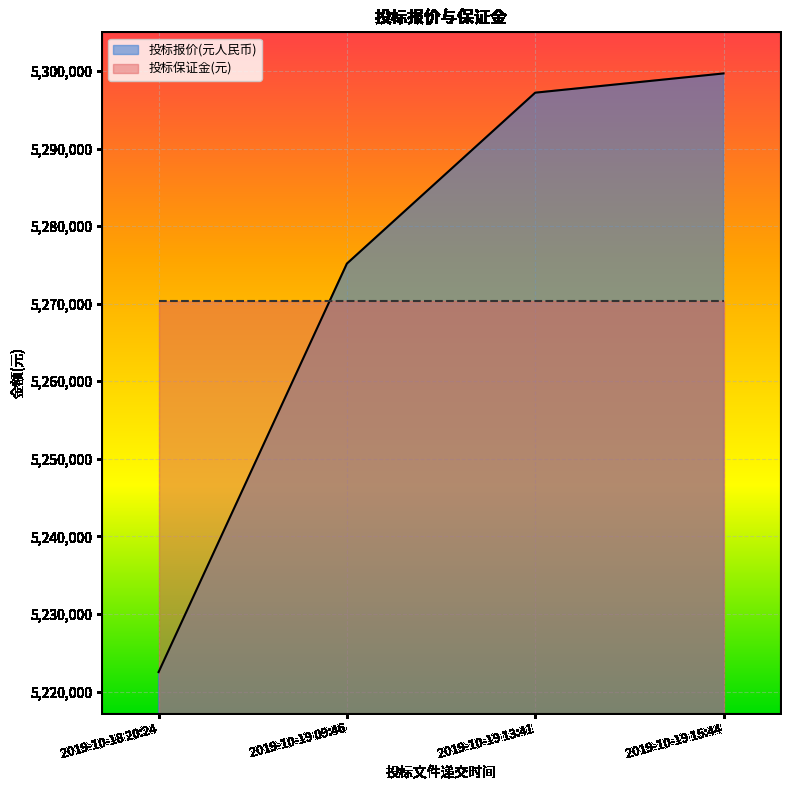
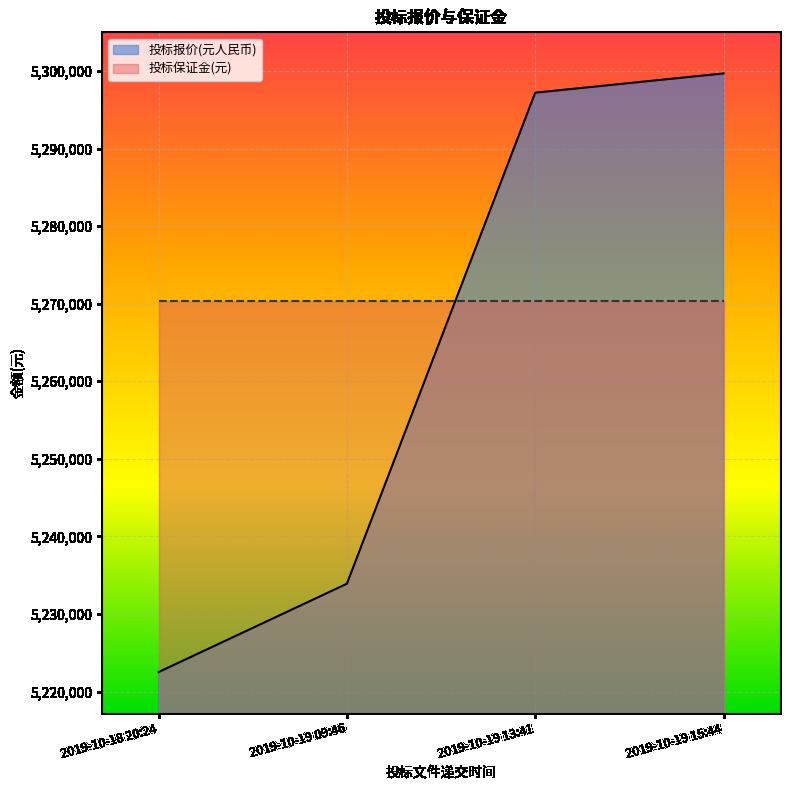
  {
    "投标报价(元人民币)": {
      "2019-10-18 20:24": "5,223,000",
-     "2019-10-19 09:46": "5,275,000",
+     "2019-10-19 09:46": "5,234,000",
      "2019-10-19 13:41": "5,297,000",
      "2019-10-19 15:44": "5,300,000"
    },
    "投标保证金(元)": {
      "2019-10-18 20:24": "5,270,000",
      "2019-10-19 09:46": "5,270,000",
      "2019-10-19 13:41": "5,270,000",
      "2019-10-19 15:44": "5,270,000"
    }
  }
